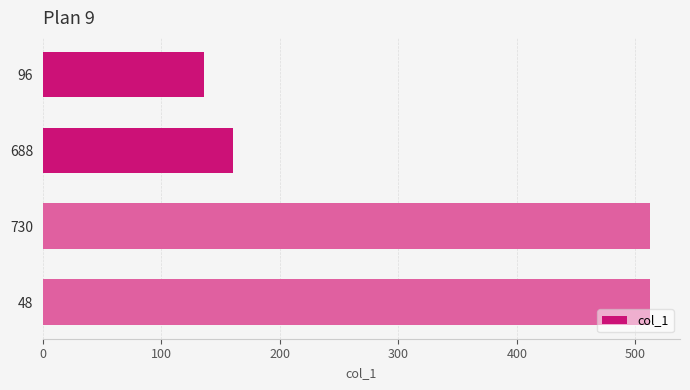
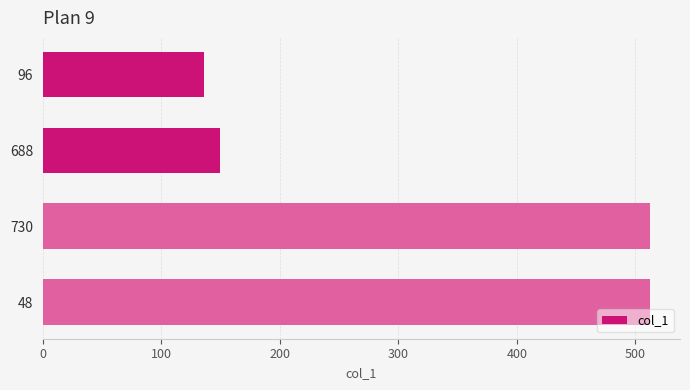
  {
    "96": 136,
-   "688": 160,
+   "688": 149,
    "730": 512,
    "48": 512
  }
